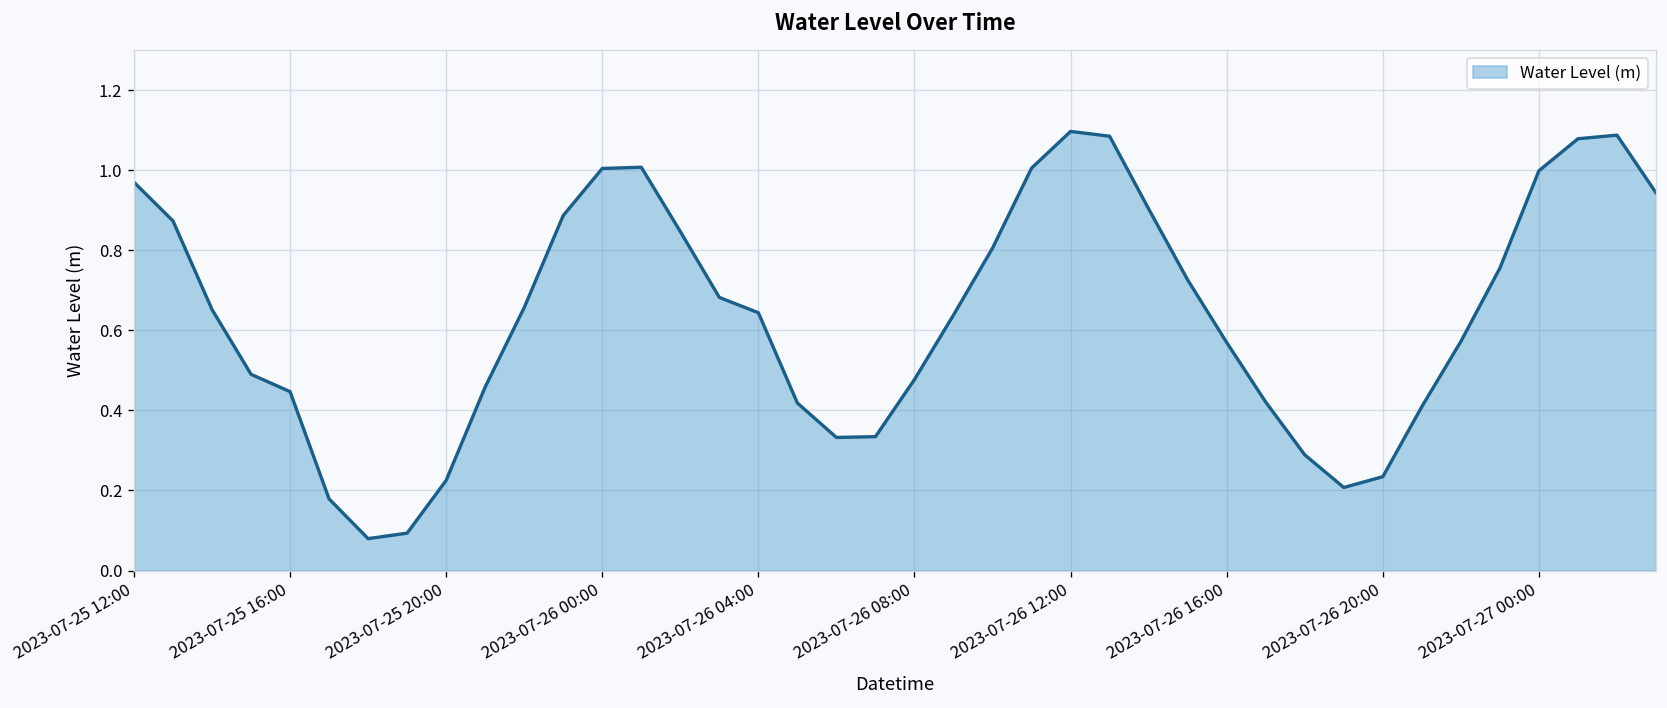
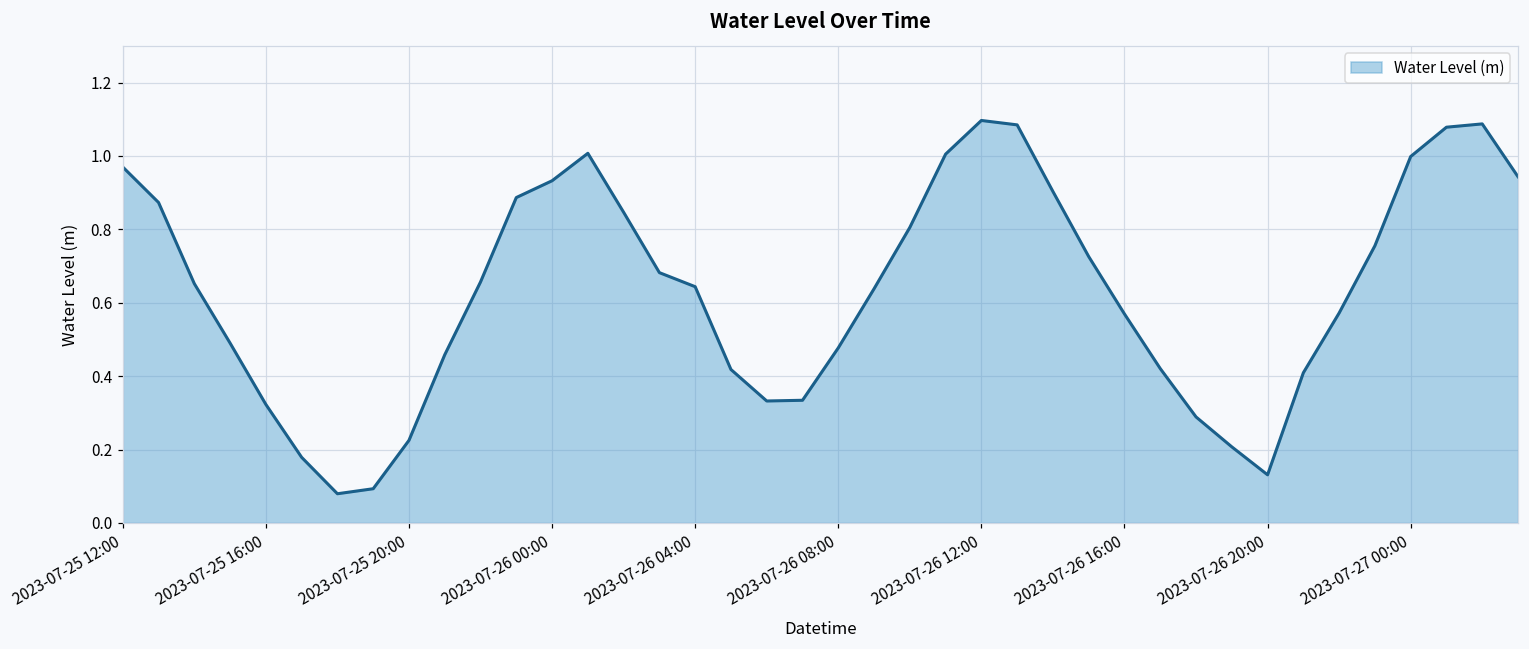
  {
    "2023-07-25 12:00": 0.97,
-   "2023-07-25 16:00": 0.45,
+   "2023-07-25 16:00": 0.32,
    "2023-07-25 20:00": 0.23,
-   "2023-07-26 00:00": 1.00,
+   "2023-07-26 00:00": 0.93,
    "2023-07-26 04:00": 0.64,
    "2023-07-26 08:00": 0.48,
    "2023-07-26 12:00": 1.10,
    "2023-07-26 16:00": 0.57,
-   "2023-07-26 20:00": 0.23,
+   "2023-07-26 20:00": 0.13,
    "2023-07-27 00:00": 1.00
  }
